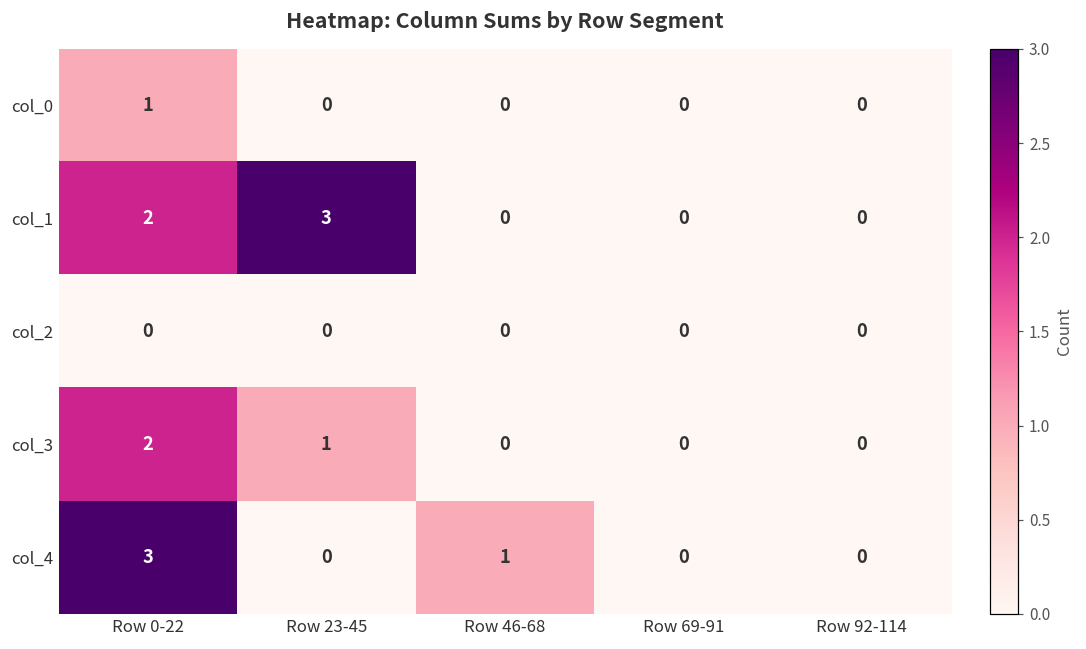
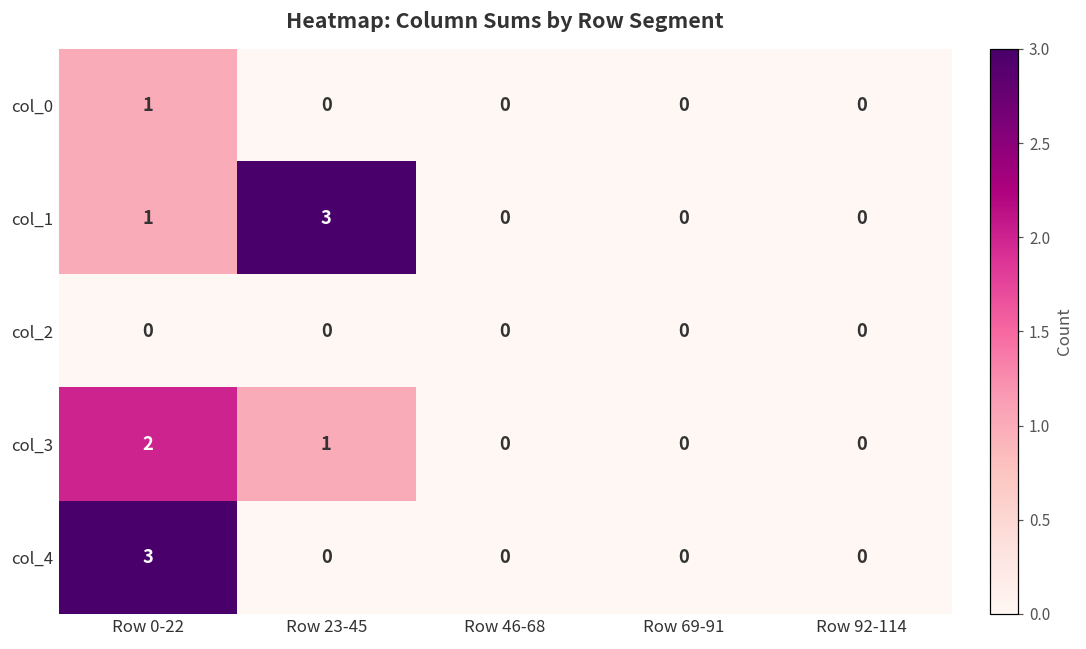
  {
    "col_0": {
      "Row 0-22": 1,
      "Row 23-45": 0,
      "Row 46-68": 0,
      "Row 69-91": 0,
      "Row 92-114": 0
    },
    "col_1": {
-     "Row 0-22": 2,
+     "Row 0-22": 1,
      "Row 23-45": 3,
      "Row 46-68": 0,
      "Row 69-91": 0,
      "Row 92-114": 0
    },
    "col_2": {
      "Row 0-22": 0,
      "Row 23-45": 0,
      "Row 46-68": 0,
      "Row 69-91": 0,
      "Row 92-114": 0
    },
    "col_3": {
      "Row 0-22": 2,
      "Row 23-45": 1,
      "Row 46-68": 0,
      "Row 69-91": 0,
      "Row 92-114": 0
    },
    "col_4": {
      "Row 0-22": 3,
      "Row 23-45": 0,
-     "Row 46-68": 1,
+     "Row 46-68": 0,
      "Row 69-91": 0,
      "Row 92-114": 0
    }
  }
